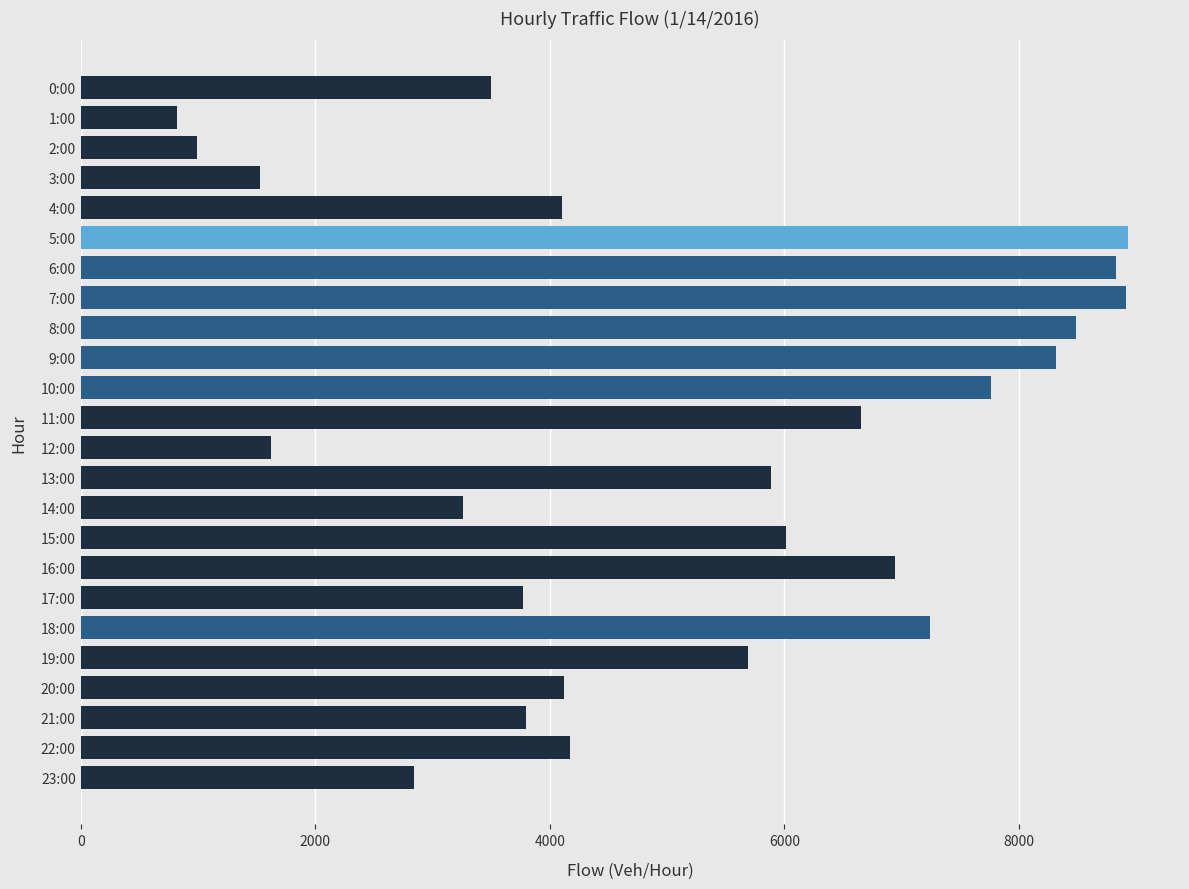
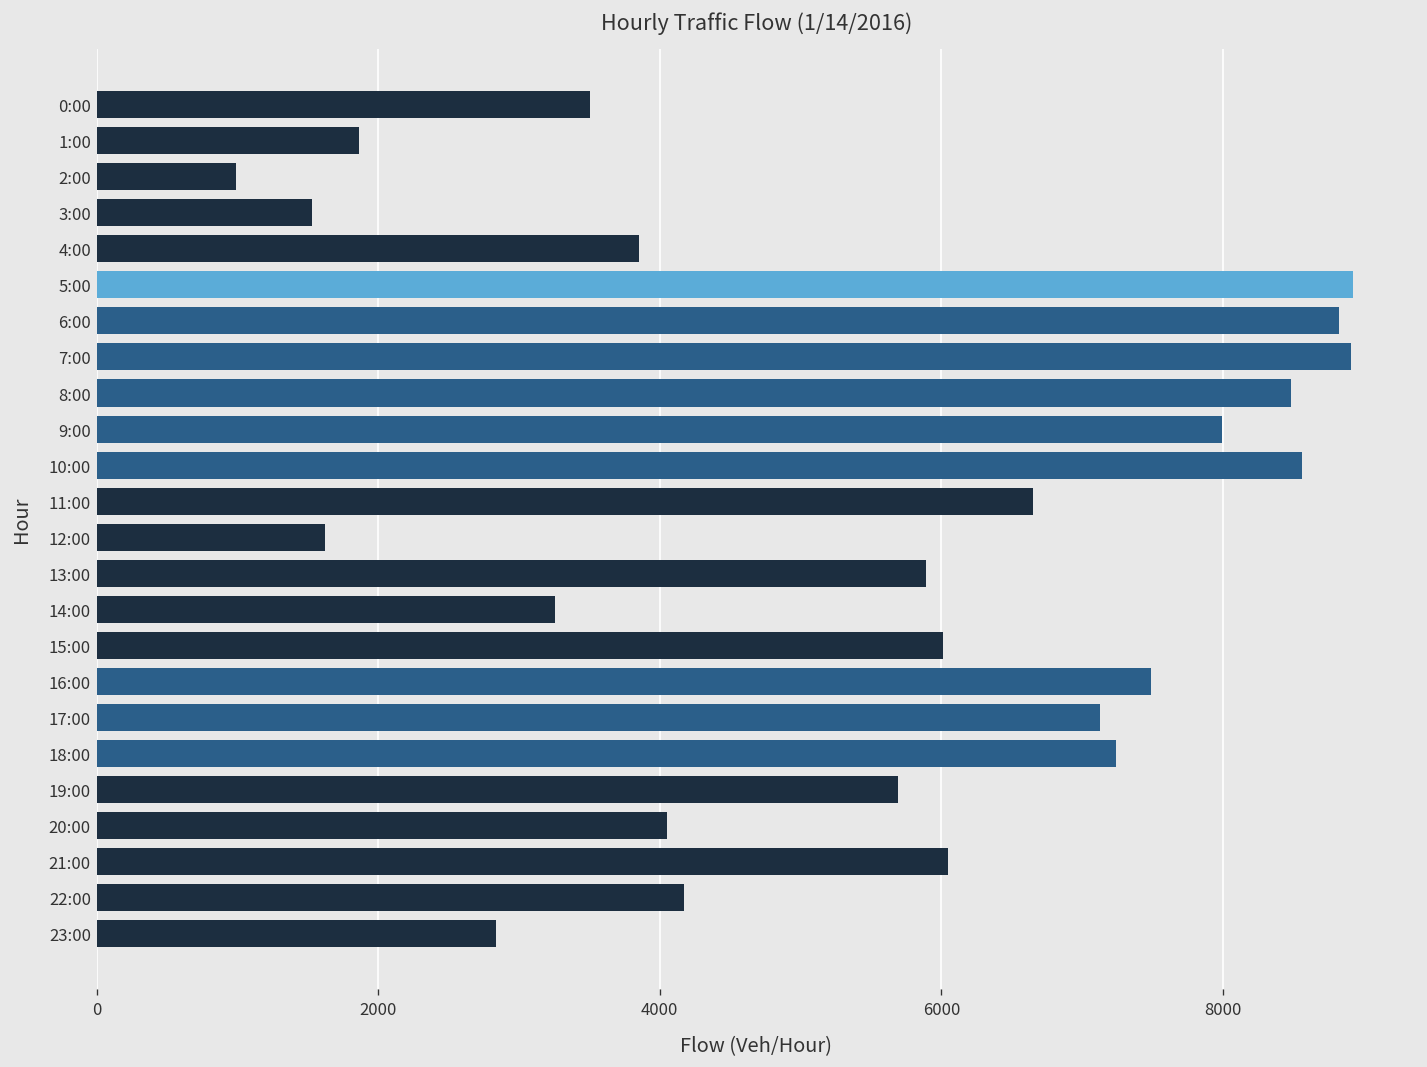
  {
    "0:00": 3500,
-   "1:00": 820,
+   "1:00": 1870,
    "2:00": 990,
    "3:00": 1530,
-   "4:00": 4110,
+   "4:00": 3850,
    "5:00": 8930,
    "6:00": 8830,
    "7:00": 8910,
    "8:00": 8480,
-   "9:00": 8320,
-   "10:00": 7760,
+   "9:00": 7990,
+   "10:00": 8560,
    "11:00": 6650,
    "12:00": 1620,
    "13:00": 5890,
    "14:00": 3260,
    "15:00": 6020,
-   "16:00": 6940,
-   "17:00": 3770,
+   "16:00": 7490,
+   "17:00": 7130,
    "18:00": 7240,
    "19:00": 5690,
-   "20:00": 4120,
-   "21:00": 3800,
+   "20:00": 4050,
+   "21:00": 6040,
    "22:00": 4170,
    "23:00": 2840
  }
